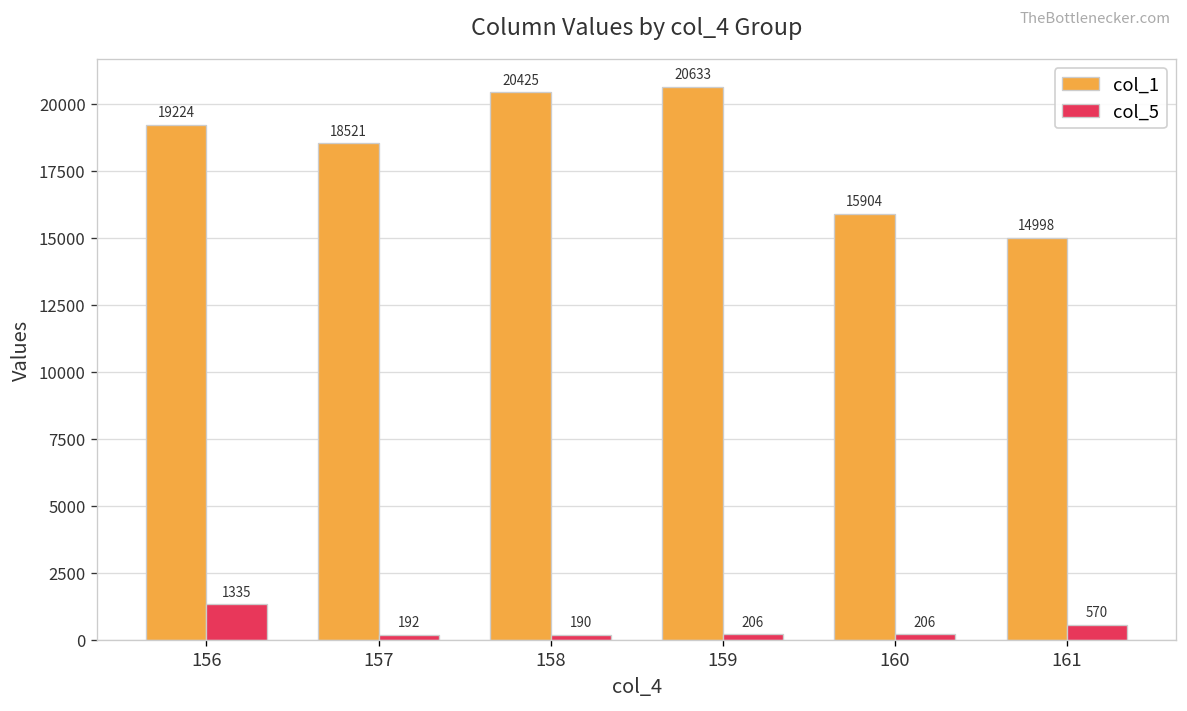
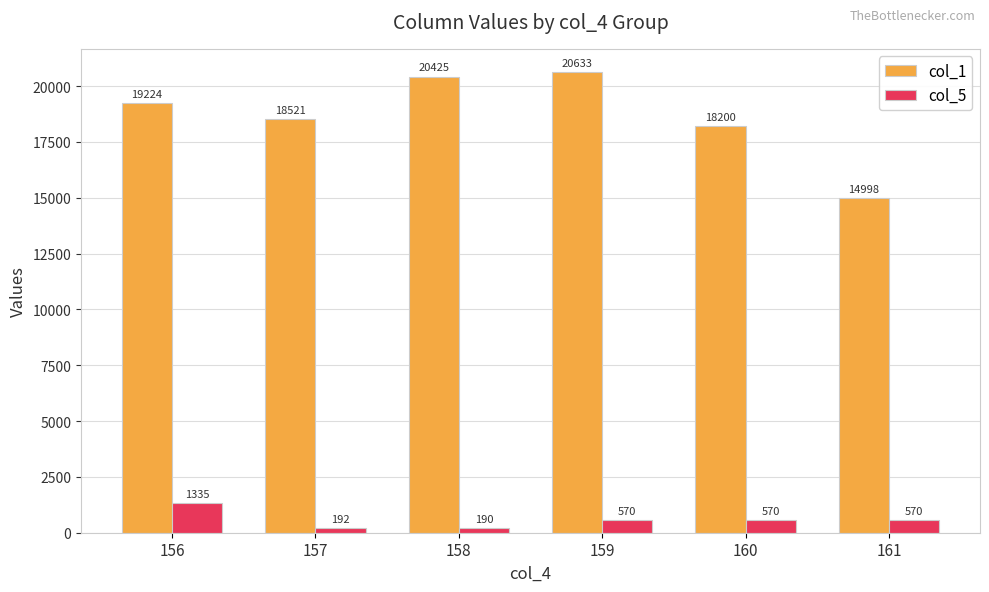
  {
    "col_1": {
      "156": 19224,
      "157": 18521,
      "158": 20425,
      "159": 20633,
-     "160": 15904,
+     "160": 18200,
      "161": 14998
    },
    "col_5": {
      "156": 1335,
      "157": 192,
      "158": 190,
-     "159": 206,
-     "160": 206,
+     "159": 570,
+     "160": 570,
      "161": 570
    }
  }
